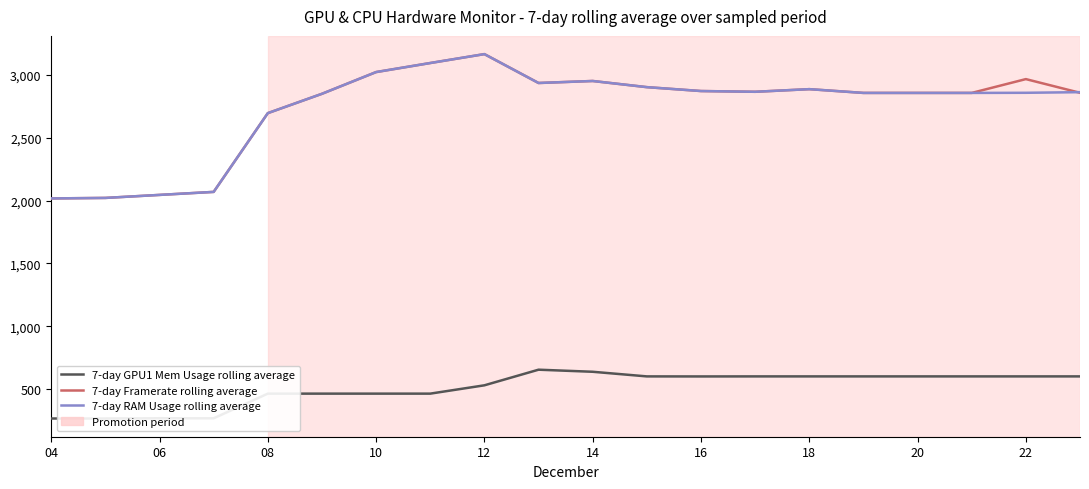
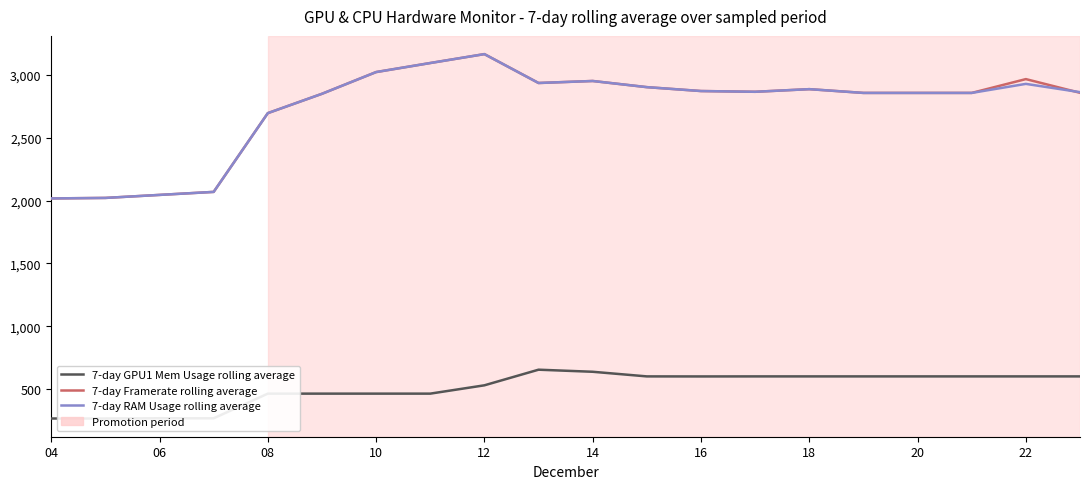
  {
    "7-day GPU1 Mem Usage rolling average": {
      "22": "600"
    },
    "7-day Framerate rolling average": {
      "22": "2,970"
    },
    "7-day RAM Usage rolling average": {
-     "22": "2,860"
+     "22": "2,930"
    }
  }
